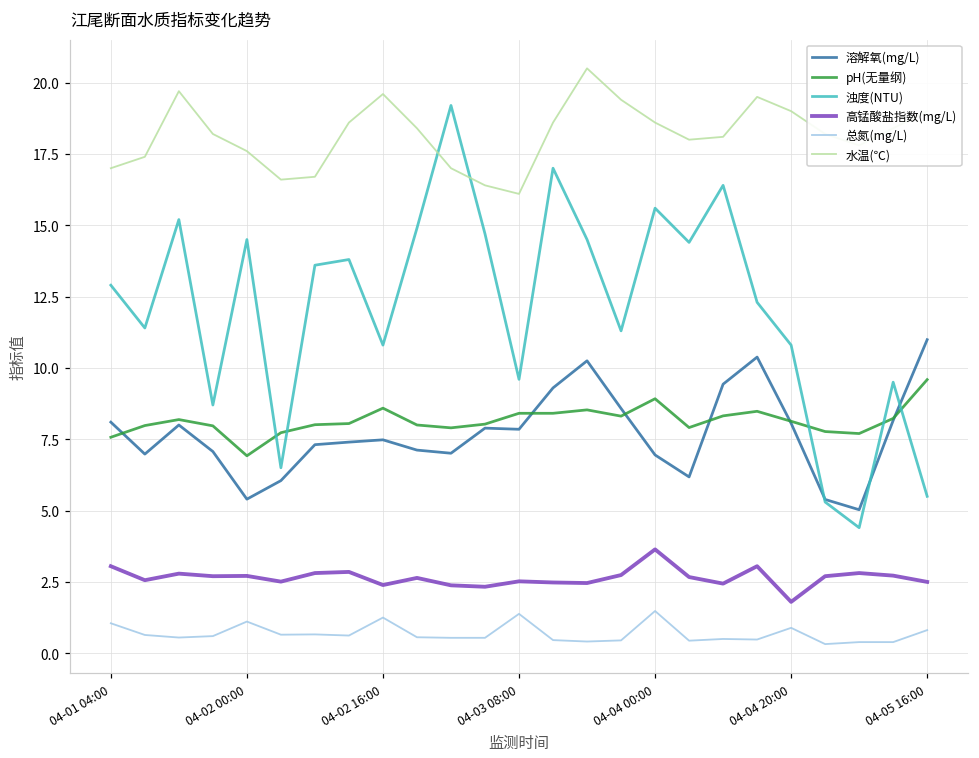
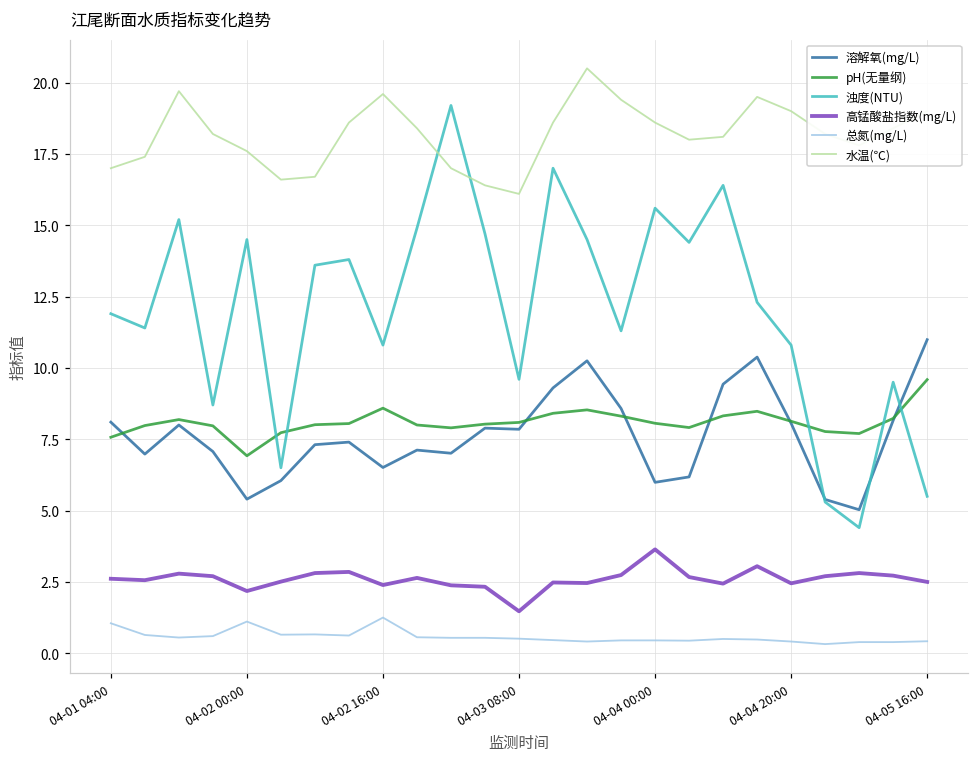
  {
    "溶解氧(mg/L)": {
      "04-01 04:00": 8.1,
      "04-02 00:00": 5.4,
-     "04-02 16:00": 7.5,
+     "04-02 16:00": 6.5,
      "04-03 08:00": 7.9,
-     "04-04 00:00": 7.0,
+     "04-04 00:00": 6.0,
      "04-05 16:00": 11.0
    },
    "pH(无量纲)": {
      "04-01 04:00": 7.6,
      "04-02 00:00": 6.9,
      "04-02 16:00": 8.6,
-     "04-03 08:00": 8.4,
-     "04-04 00:00": 8.9,
+     "04-03 08:00": 8.1,
+     "04-04 00:00": 8.1,
      "04-05 16:00": 9.6
    },
    "浊度(NTU)": {
-     "04-01 04:00": 12.9,
+     "04-01 04:00": 11.9,
      "04-02 00:00": 14.5,
      "04-02 16:00": 10.8,
      "04-03 08:00": 9.6,
      "04-04 00:00": 15.6,
      "04-04 20:00": 10.8,
      "04-05 16:00": 5.5
    },
    "高锰酸盐指数(mg/L)": {
-     "04-01 04:00": 3.1,
-     "04-02 00:00": 2.7,
+     "04-01 04:00": 2.6,
+     "04-02 00:00": 2.2,
      "04-02 16:00": 2.4,
-     "04-03 08:00": 2.5,
+     "04-03 08:00": 1.5,
      "04-04 00:00": 3.6,
-     "04-04 20:00": 1.8,
+     "04-04 20:00": 2.5,
      "04-05 16:00": 2.5
    },
    "总氮(mg/L)": {
      "04-01 04:00": 1.1,
      "04-02 00:00": 1.1,
      "04-02 16:00": 1.3,
-     "04-03 08:00": 1.4,
-     "04-04 00:00": 1.5,
-     "04-04 20:00": 0.9,
-     "04-05 16:00": 0.8
+     "04-03 08:00": 0.5,
+     "04-04 00:00": 0.5,
+     "04-04 20:00": 0.4,
+     "04-05 16:00": 0.4
    },
    "水温(℃)": {
      "04-01 04:00": 17.0,
      "04-02 00:00": 17.6,
      "04-02 16:00": 19.6,
      "04-03 08:00": 16.1,
      "04-04 00:00": 18.6,
      "04-04 20:00": 19.0
    }
  }
